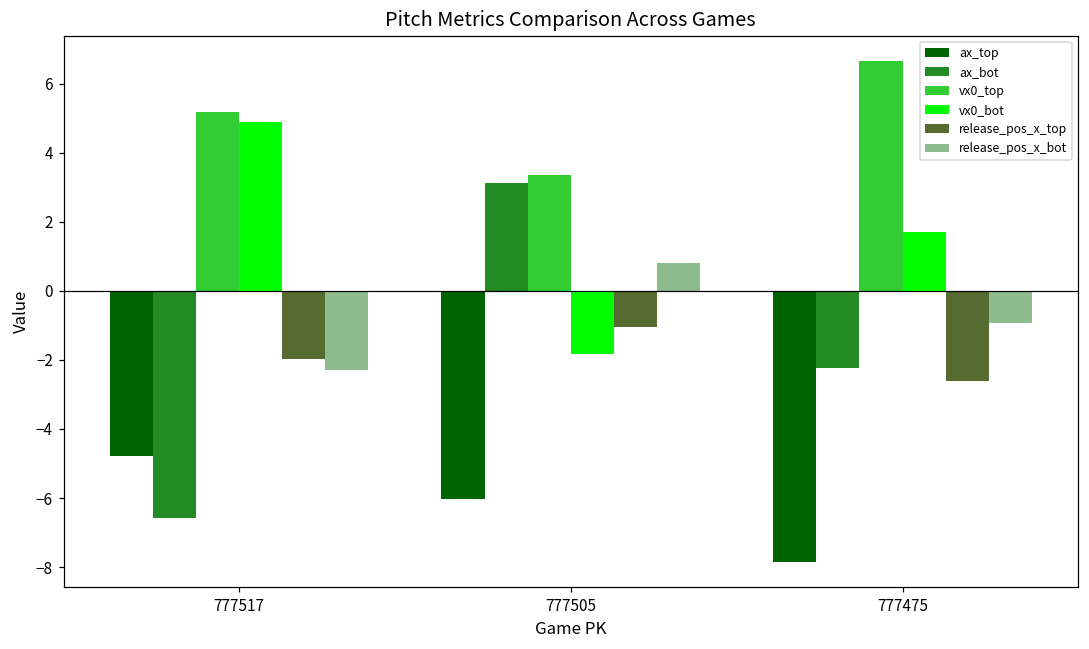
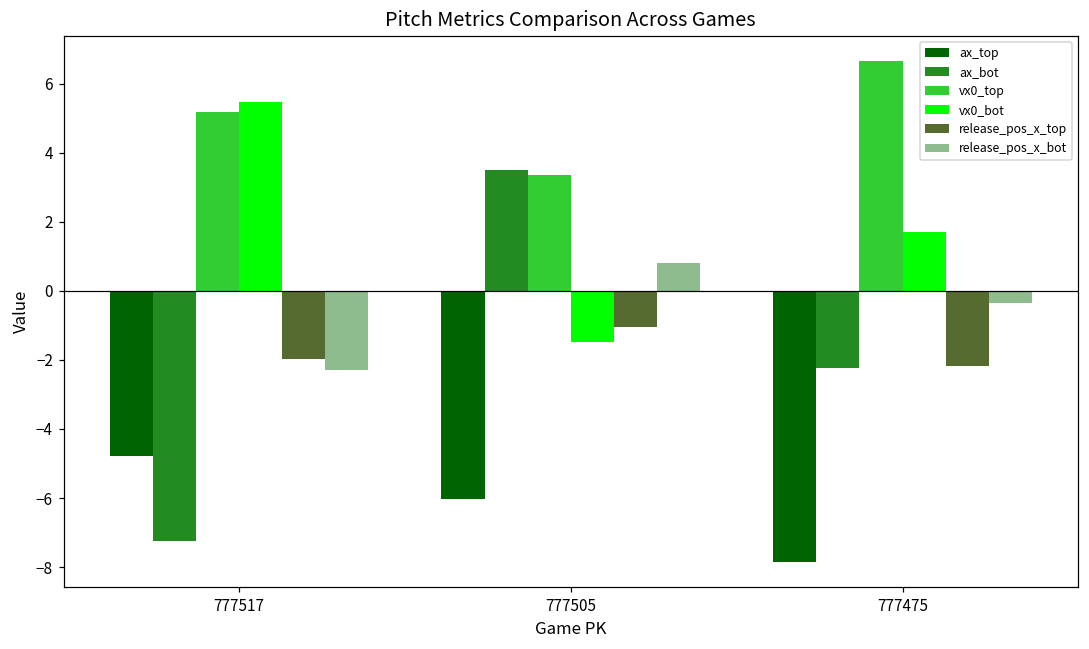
  {
    "ax_top": {
      "777517": -4.8,
      "777505": -6.0,
      "777475": -7.9
    },
    "ax_bot": {
-     "777517": -6.6,
-     "777505": 3.1,
+     "777517": -7.2,
+     "777505": 3.5,
      "777475": -2.2
    },
    "vx0_top": {
      "777517": 5.2,
      "777505": 3.4,
      "777475": 6.7
    },
    "vx0_bot": {
-     "777517": 4.9,
-     "777505": -1.8,
+     "777517": 5.5,
+     "777505": -1.5,
      "777475": 1.7
    },
    "release_pos_x_top": {
      "777517": -2.0,
      "777505": -1.0,
-     "777475": -2.6
+     "777475": -2.2
    },
    "release_pos_x_bot": {
      "777517": -2.3,
      "777505": 0.8,
-     "777475": -0.9
+     "777475": -0.3
    }
  }
